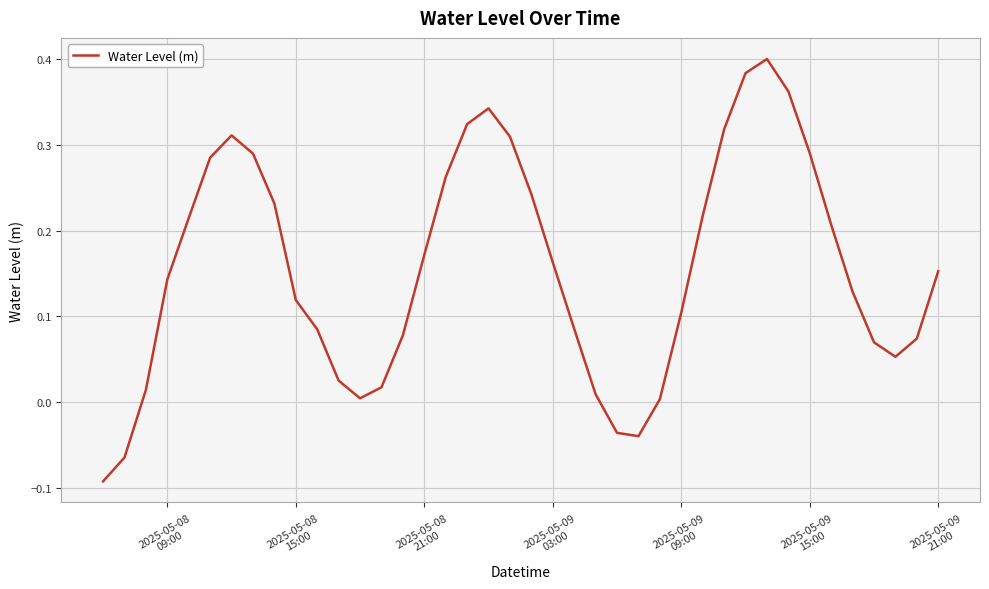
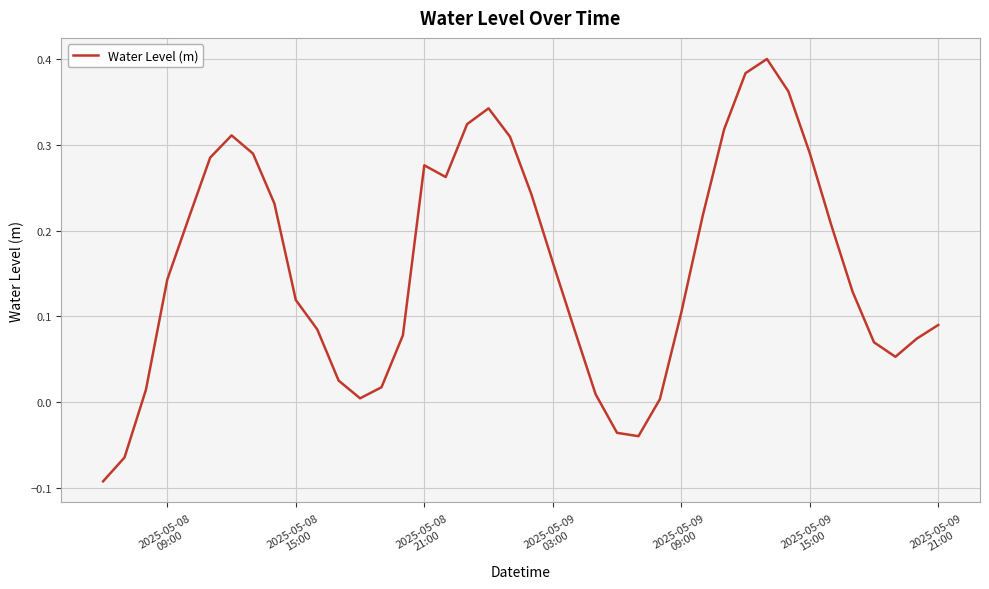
  {
    "2025-05-08 09:00": 0.14,
    "2025-05-08 15:00": 0.12,
-   "2025-05-08 21:00": 0.17,
+   "2025-05-08 21:00": 0.28,
    "2025-05-09 03:00": 0.16,
    "2025-05-09 09:00": 0.10,
    "2025-05-09 15:00": 0.29,
-   "2025-05-09 21:00": 0.15
+   "2025-05-09 21:00": 0.09
  }
